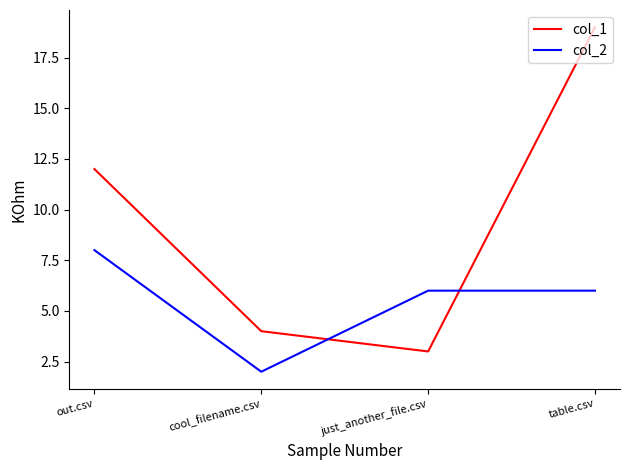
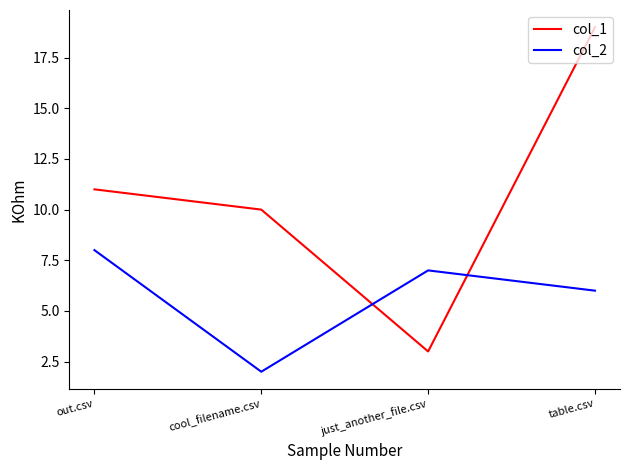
  {
    "col_1": {
-     "out.csv": 12,
-     "cool_filename.csv": 4,
+     "out.csv": 11,
+     "cool_filename.csv": 10,
      "just_another_file.csv": 3
    },
    "col_2": {
      "out.csv": 8,
      "cool_filename.csv": 2,
-     "just_another_file.csv": 6,
+     "just_another_file.csv": 7,
      "table.csv": 6
    }
  }
